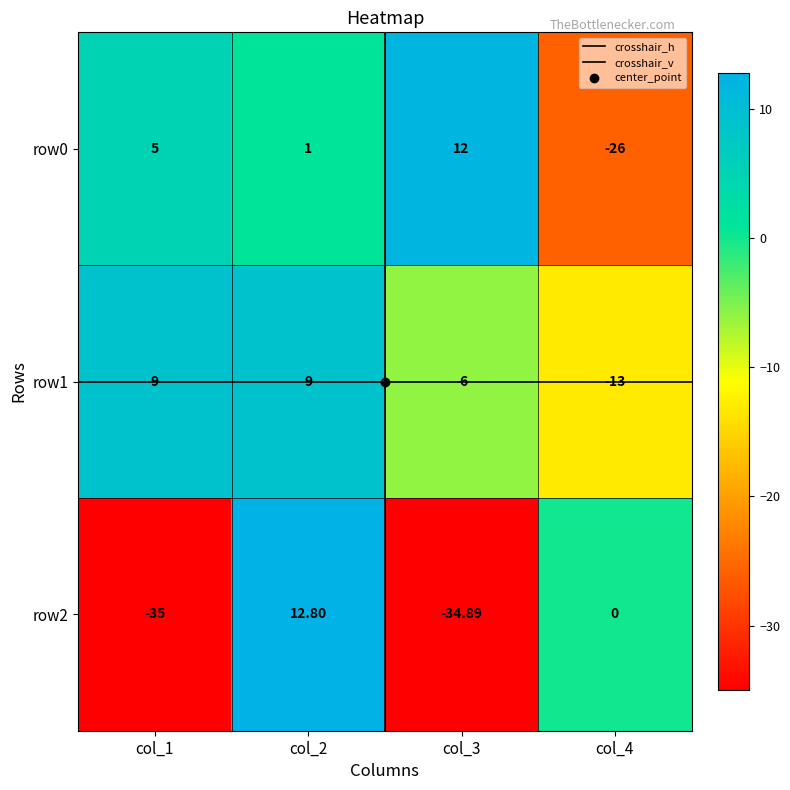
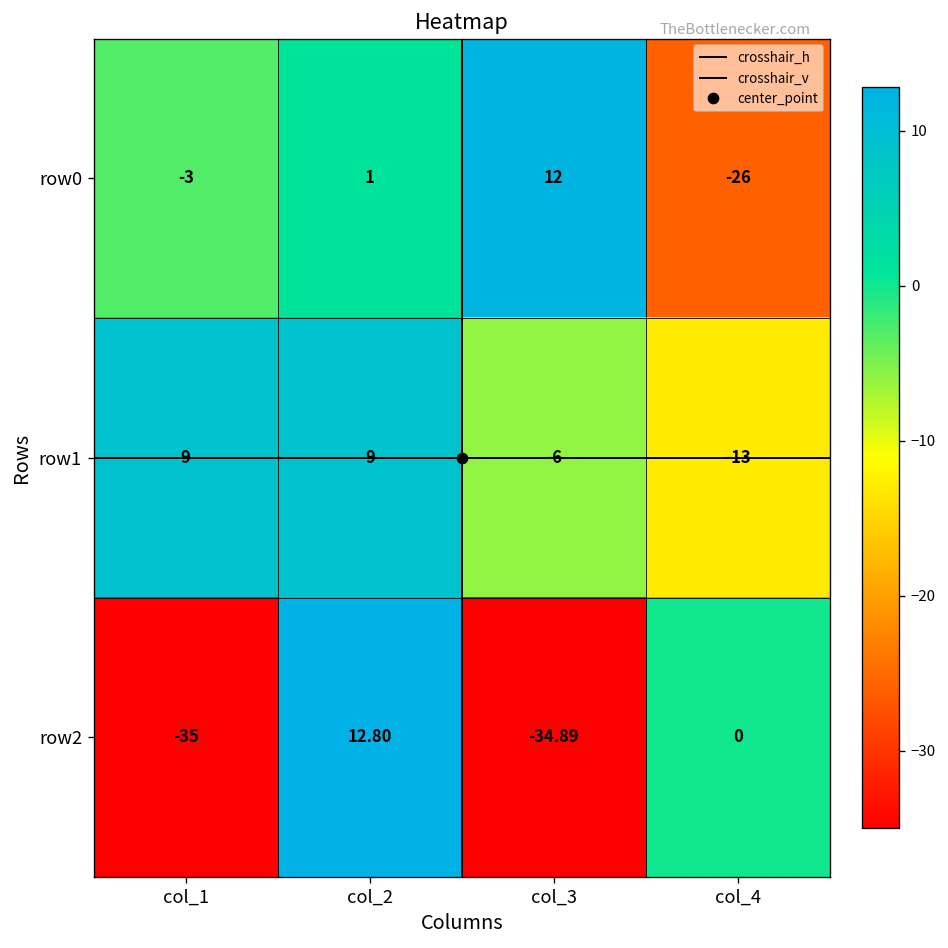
  {
    "row0": {
-     "col_1": 5,
+     "col_1": -3,
      "col_2": 1,
      "col_3": 12,
      "col_4": -26
    },
    "row1": {
      "col_1": 9,
      "col_2": 9,
      "col_3": -6,
      "col_4": -13
    },
    "row2": {
      "col_1": -35,
      "col_2": 12.80,
      "col_3": -34.89,
      "col_4": 0
    }
  }
